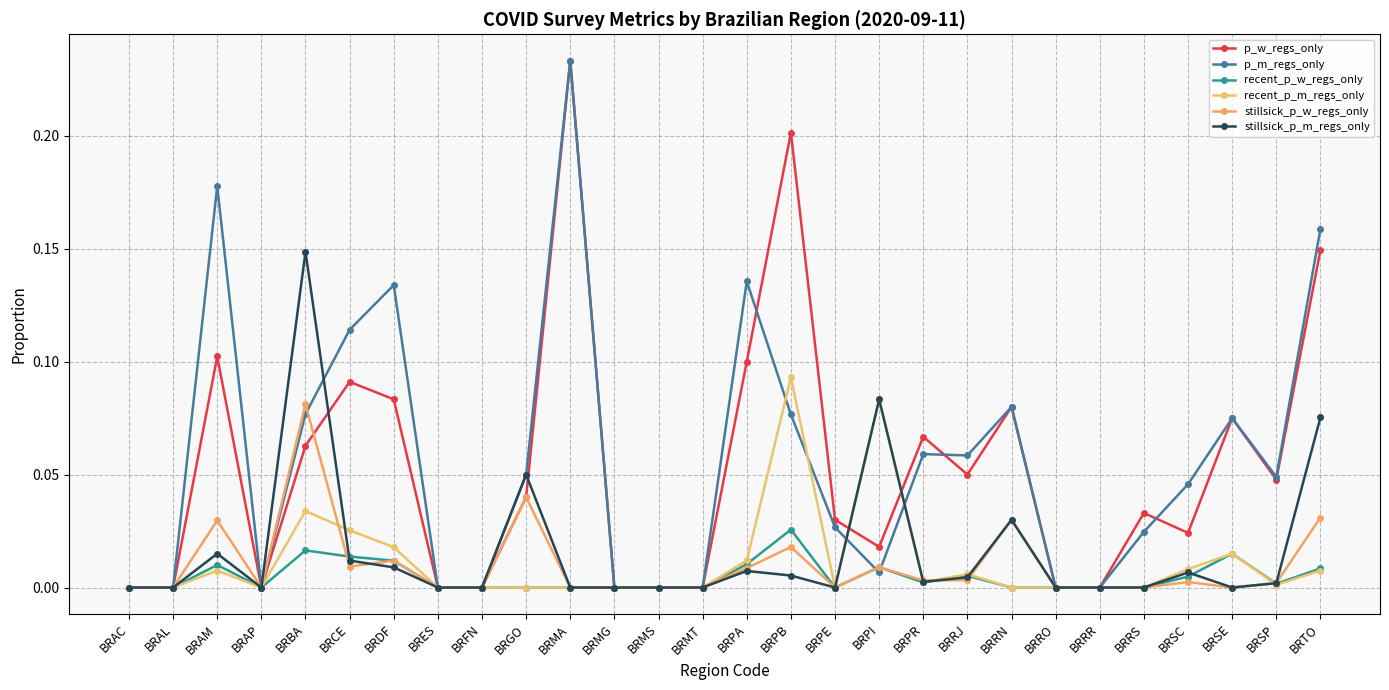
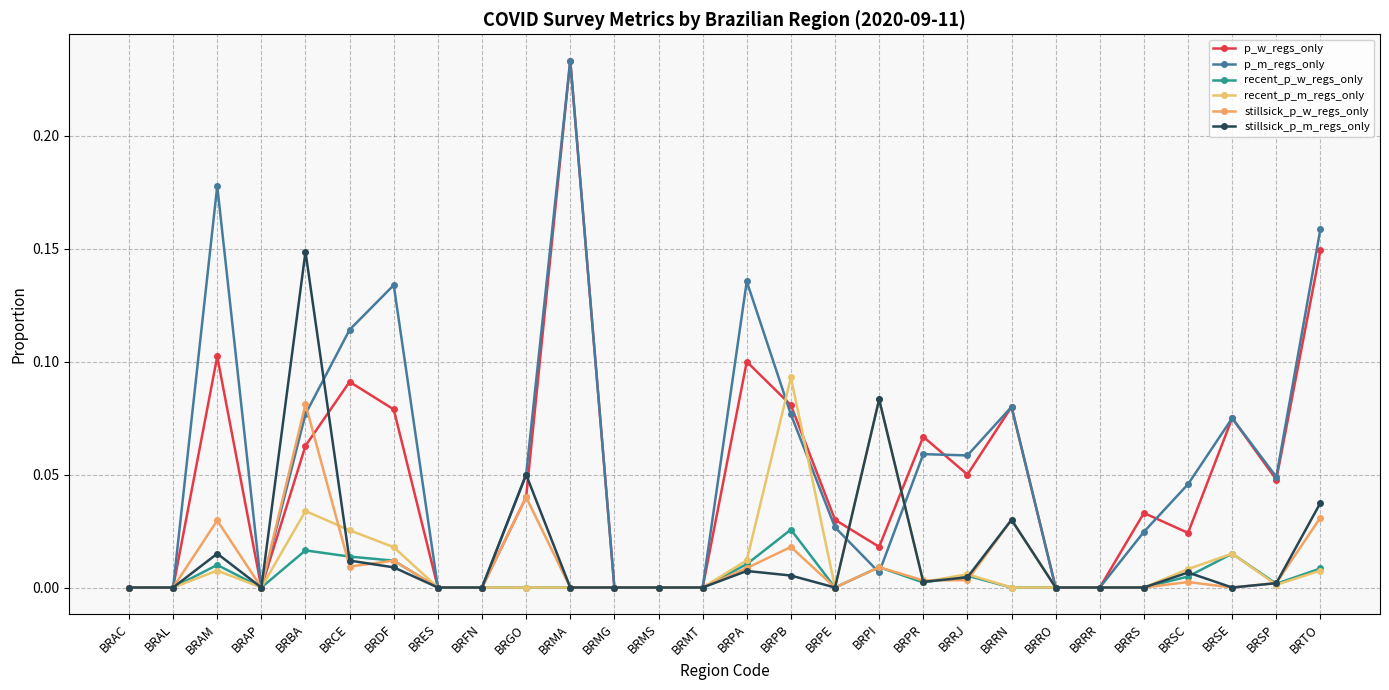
  {
    "p_w_regs_only": {
      "BRAM": 0.102,
      "BRBA": 0.063,
      "BRCE": 0.091,
-     "BRDF": 0.083,
+     "BRDF": 0.079,
      "BRPA": 0.100,
-     "BRPB": 0.201,
+     "BRPB": 0.081,
      "BRPE": 0.030,
      "BRPI": 0.018,
      "BRPR": 0.067,
      "BRRJ": 0.050,
      "BRRS": 0.033,
      "BRSC": 0.024,
      "BRSP": 0.048,
      "BRTO": 0.149
    },
    "stillsick_p_m_regs_only": {
      "BRAM": 0.015,
      "BRBA": 0.149,
      "BRCE": 0.012,
      "BRDF": 0.009,
      "BRPA": 0.007,
      "BRPB": 0.005,
      "BRSC": 0.007,
-     "BRTO": 0.075
+     "BRTO": 0.038
    }
  }
